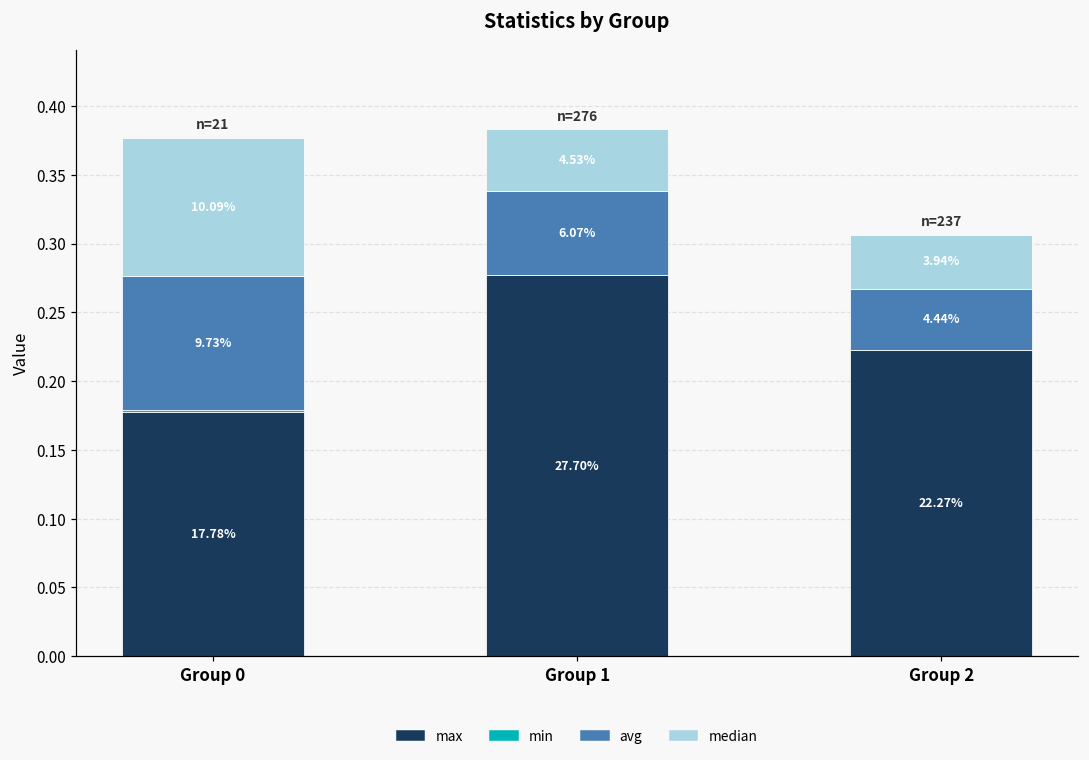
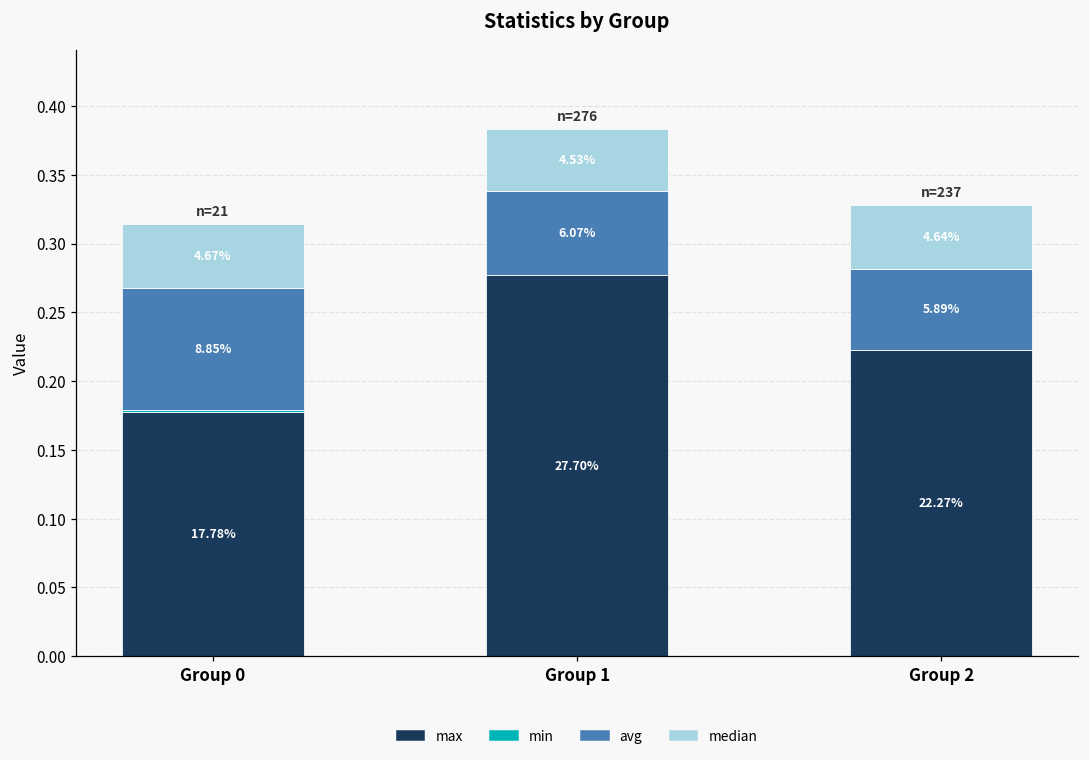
  {
    "max": {
      "Group 0": "17.78%",
      "Group 1": "27.70%",
      "Group 2": "22.27%"
    },
    "avg": {
-     "Group 0": "9.73%",
+     "Group 0": "8.85%",
      "Group 1": "6.07%",
-     "Group 2": "4.44%"
+     "Group 2": "5.89%"
    },
    "median": {
-     "Group 0": "10.09%",
+     "Group 0": "4.67%",
      "Group 1": "4.53%",
-     "Group 2": "3.94%"
+     "Group 2": "4.64%"
    }
  }
